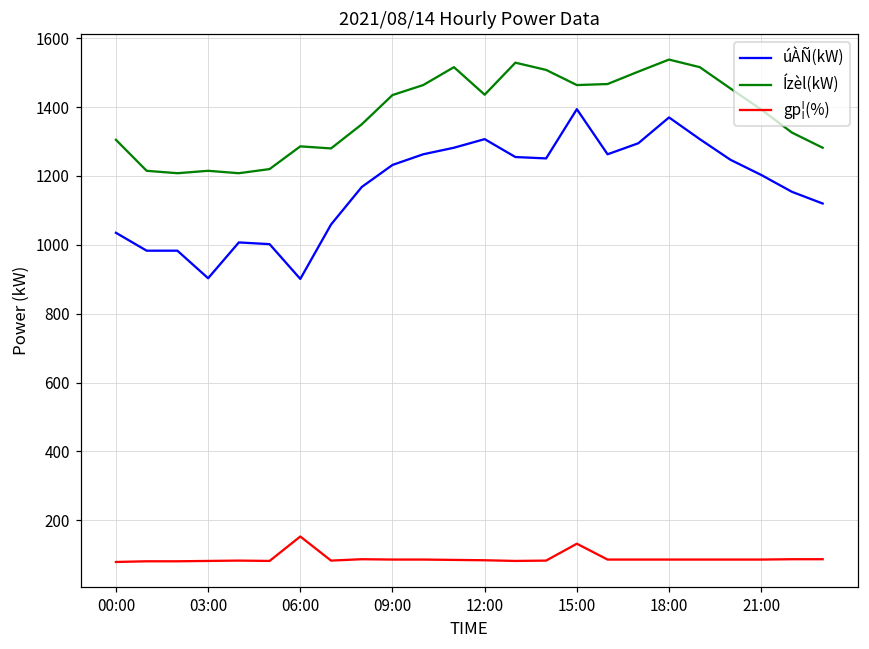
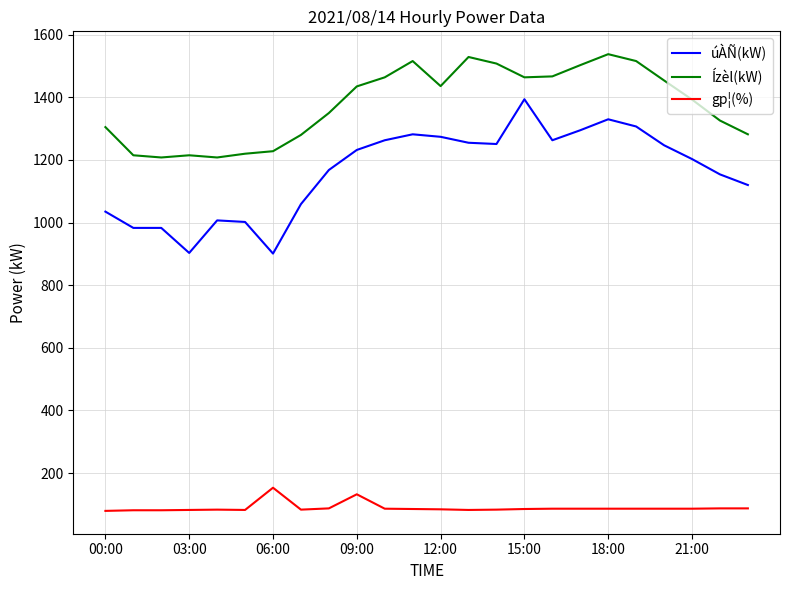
  {
    "úÀÑ(kW)": {
      "00:00": 1040,
      "03:00": 900,
      "06:00": 900,
      "09:00": 1230,
-     "12:00": 1310,
+     "12:00": 1270,
      "15:00": 1390,
-     "18:00": 1370,
+     "18:00": 1330,
      "21:00": 1200
    },
    "Ízèl(kW)": {
      "00:00": 1310,
      "03:00": 1220,
-     "06:00": 1290,
+     "06:00": 1230,
      "09:00": 1440,
      "12:00": 1440,
      "15:00": 1460,
      "18:00": 1540
    },
    "gp¦(%)": {
      "00:00": 80,
      "03:00": 80,
      "06:00": 150,
-     "09:00": 90,
+     "09:00": 130,
      "12:00": 80,
-     "15:00": 130,
+     "15:00": 90,
      "18:00": 90,
      "21:00": 90
    }
  }
